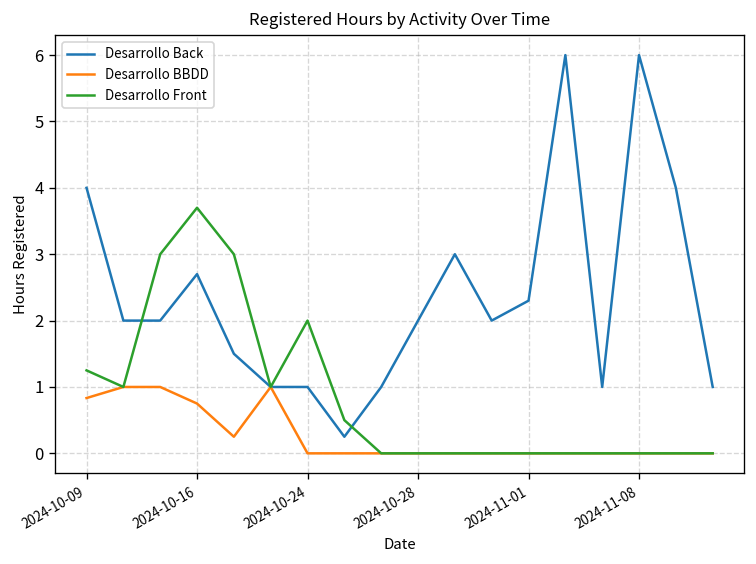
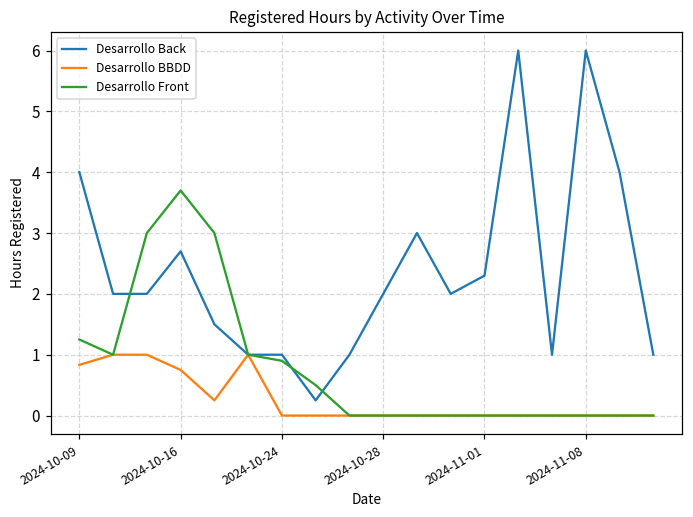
  {
    "Desarrollo Back": {
      "2024-10-09": 4.0,
      "2024-10-16": 2.7,
      "2024-10-24": 1.0,
      "2024-10-28": 2.0,
      "2024-11-01": 2.3,
      "2024-11-08": 6.0
    },
    "Desarrollo BBDD": {
      "2024-10-09": 0.8,
      "2024-10-16": 0.8,
      "2024-10-24": 0.0
    },
    "Desarrollo Front": {
      "2024-10-09": 1.3,
      "2024-10-16": 3.7,
-     "2024-10-24": 2.0
+     "2024-10-24": 0.9
    }
  }
